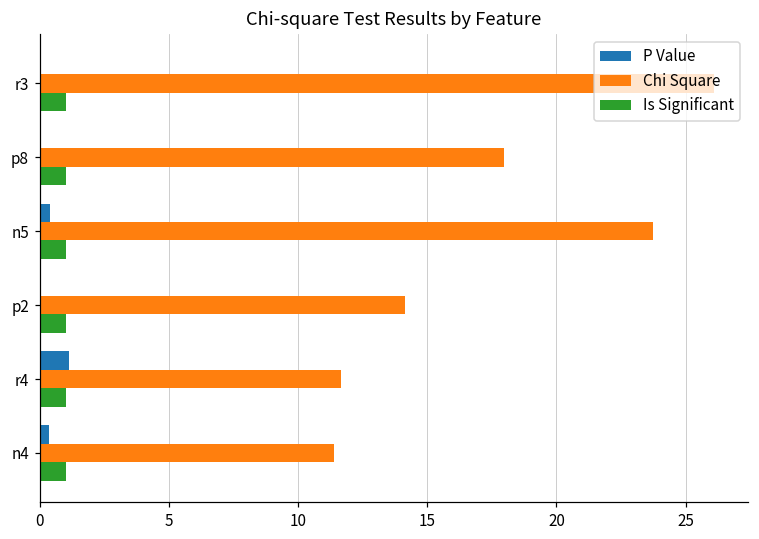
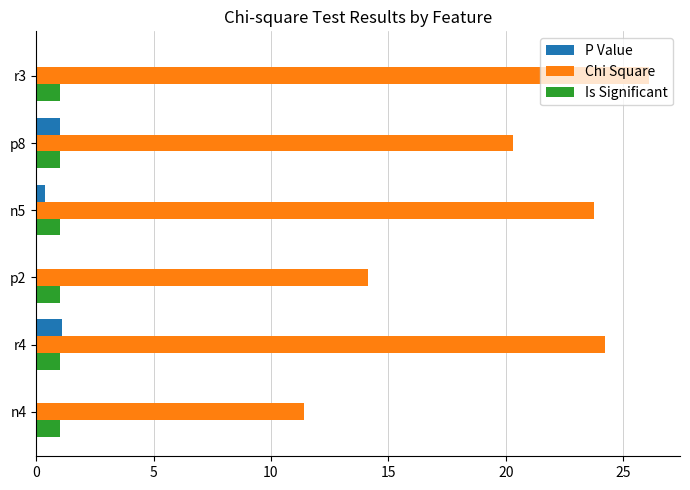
  {
    "P Value": {
      "r3": 0.0,
-     "p8": 0,
+     "p8": 1,
      "n5": 0.4,
      "r4": 1.1,
-     "n4": 0.3
+     "n4": 0.0
    },
    "Chi Square": {
-     "p8": 18.0,
+     "p8": 20.3,
      "n5": 23.7,
      "p2": 14.1,
-     "r4": 11.7,
+     "r4": 24.2,
      "n4": 11.4
    },
    "Is Significant": {
      "r3": 1.0,
      "p8": 1.0,
      "n5": 1.0,
      "p2": 1.0,
      "r4": 1.0,
      "n4": 1.0
    }
  }
